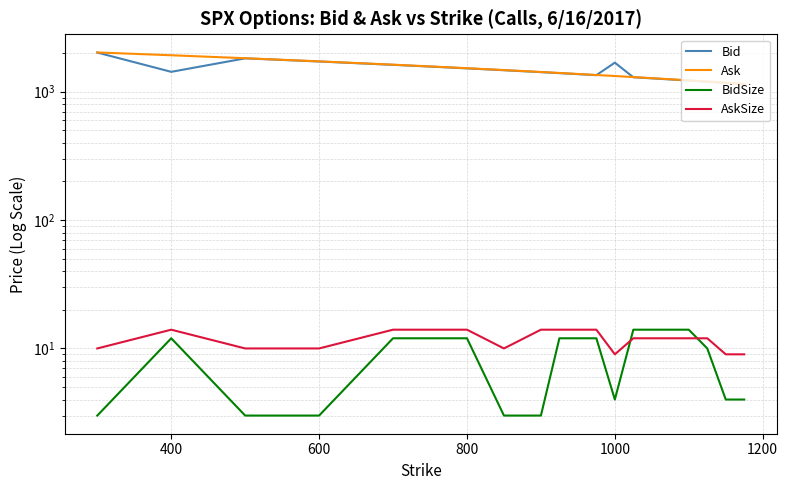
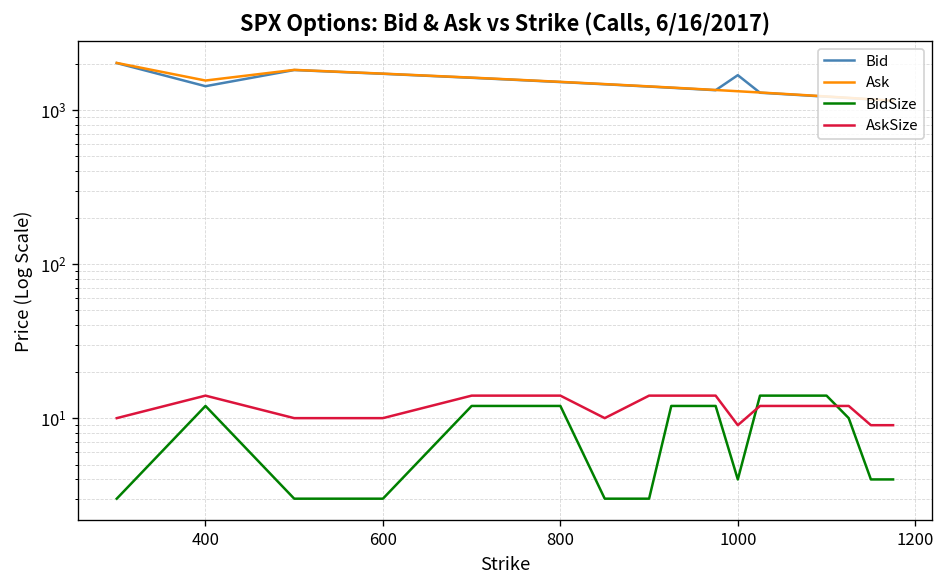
  {
    "Bid": {
      "400": 1400,
      "1000": 1700
    },
    "Ask": {
-     "400": 1900,
+     "400": 1600,
      "1000": 1300
    },
    "BidSize": {
      "400": 12,
      "600": 3,
      "800": 12,
      "1000": 4
    },
    "AskSize": {
      "400": 14,
      "600": 10,
      "800": 14,
      "1000": 9
    }
  }
